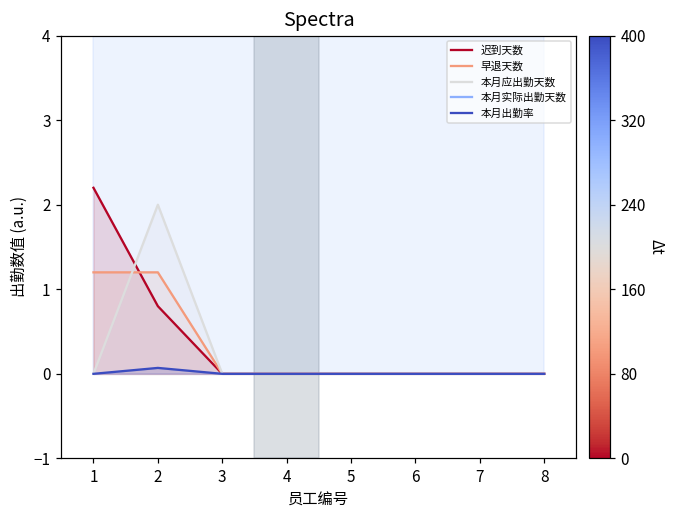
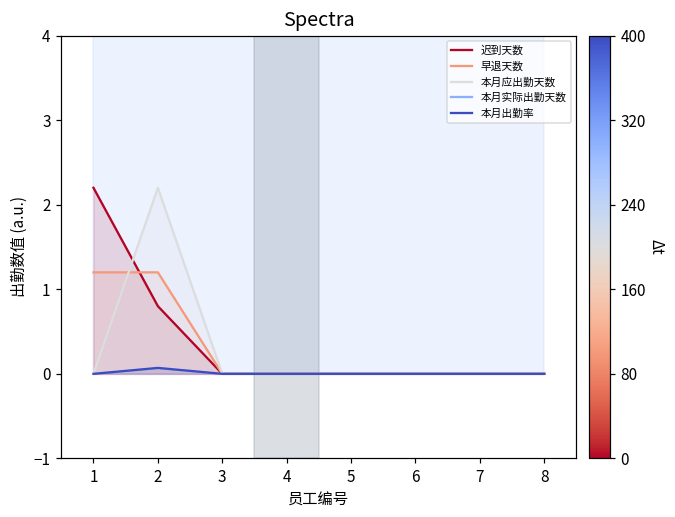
  {
    "迟到天数": {
      "1": 2.2,
      "2": 0.8
    },
    "早退天数": {
      "1": 1.2,
      "2": 1.2
    },
    "本月应出勤天数": {
-     "2": 2.0
+     "2": 2.2
    },
    "本月出勤率": {
      "2": 0.1
    }
  }
